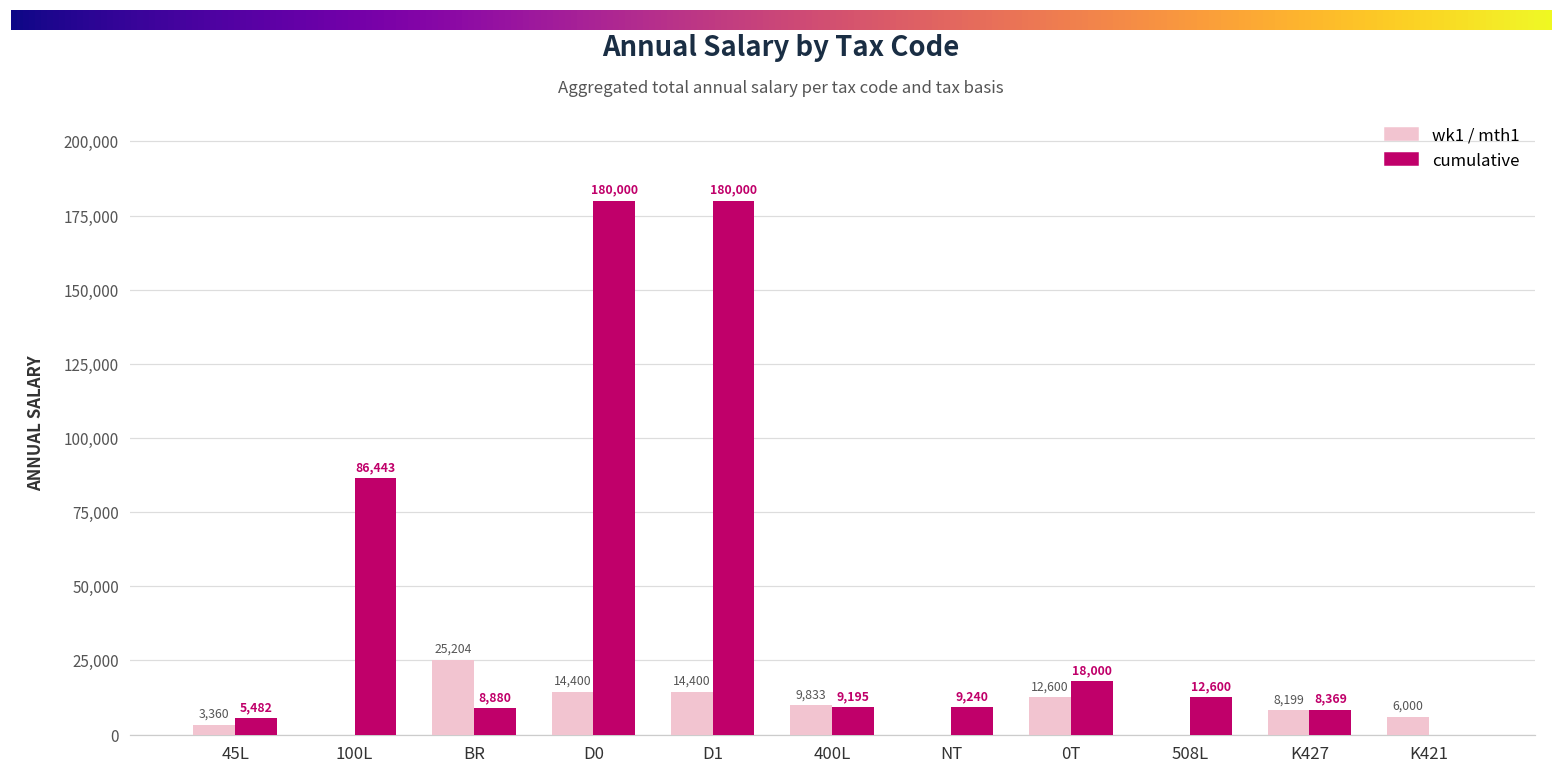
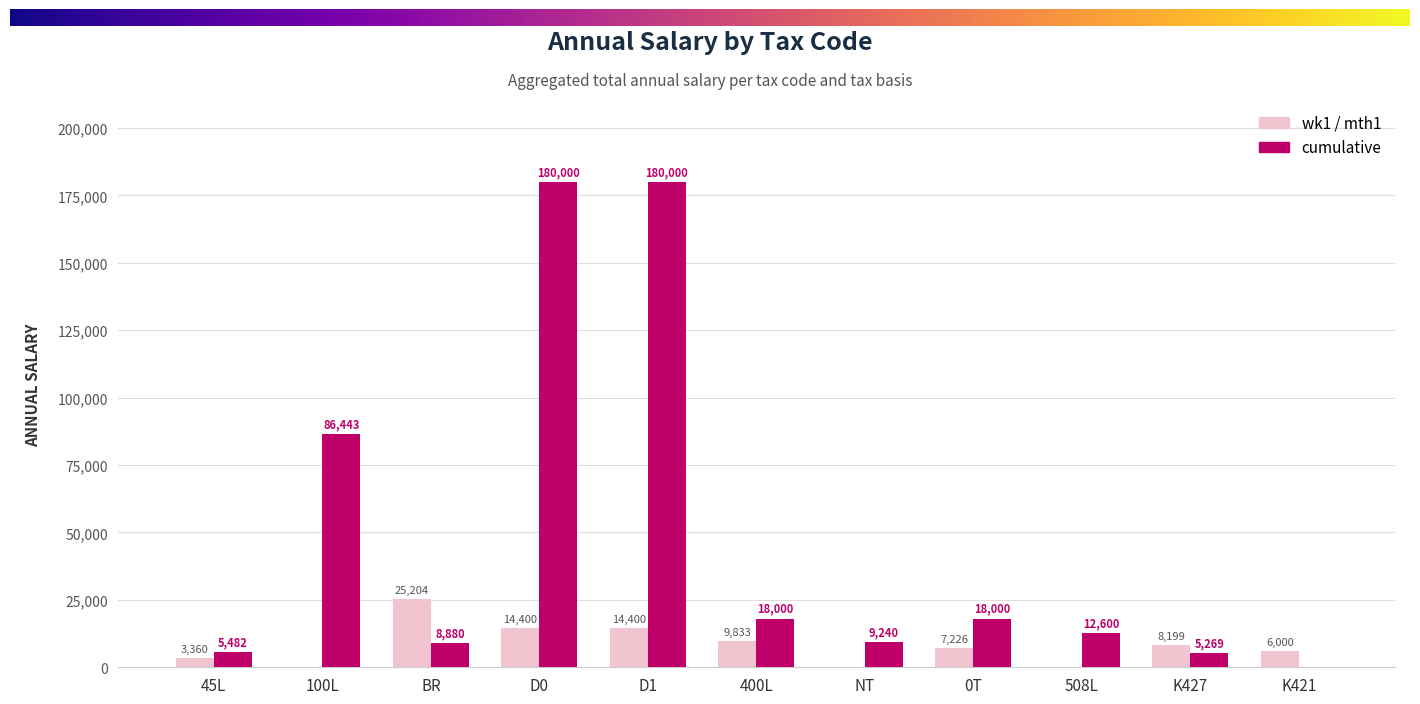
  {
    "wk1 / mth1": {
      "45L": "3,360",
      "BR": "25,204",
      "D0": "14,400",
      "D1": "14,400",
      "400L": "9,833",
-     "0T": "12,600",
+     "0T": "7,226",
      "K427": "8,199",
      "K421": "6,000"
    },
    "cumulative": {
      "45L": "5,482",
      "100L": "86,443",
      "BR": "8,880",
      "D0": "180,000",
      "D1": "180,000",
-     "400L": "9,195",
+     "400L": "18,000",
      "NT": "9,240",
      "0T": "18,000",
      "508L": "12,600",
-     "K427": "8,369"
+     "K427": "5,269"
    }
  }
